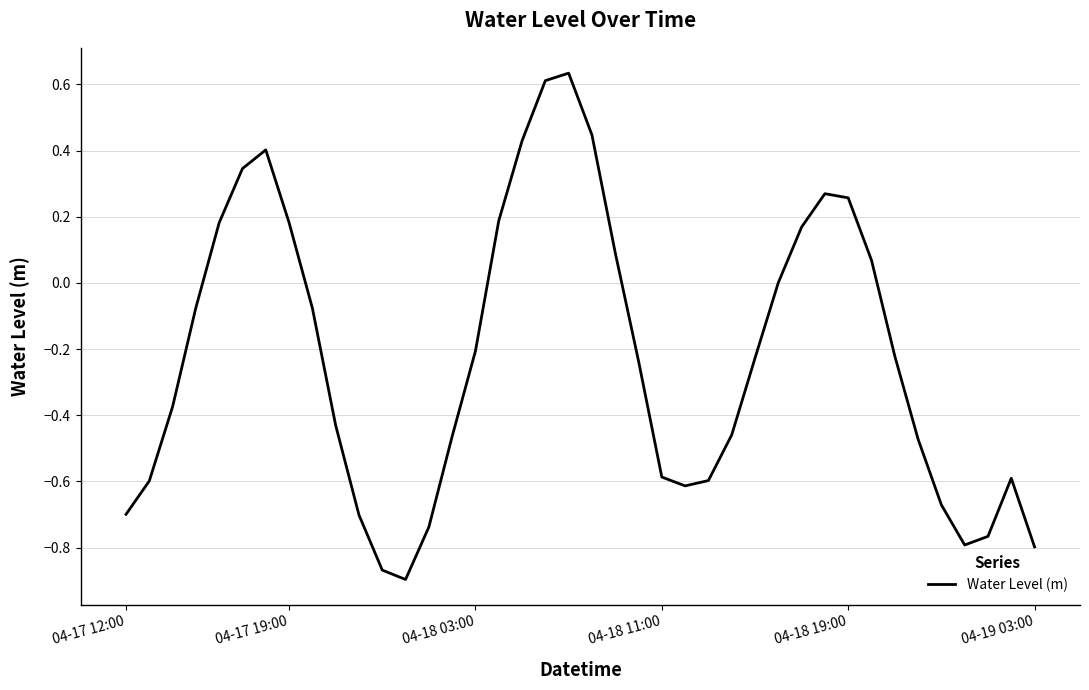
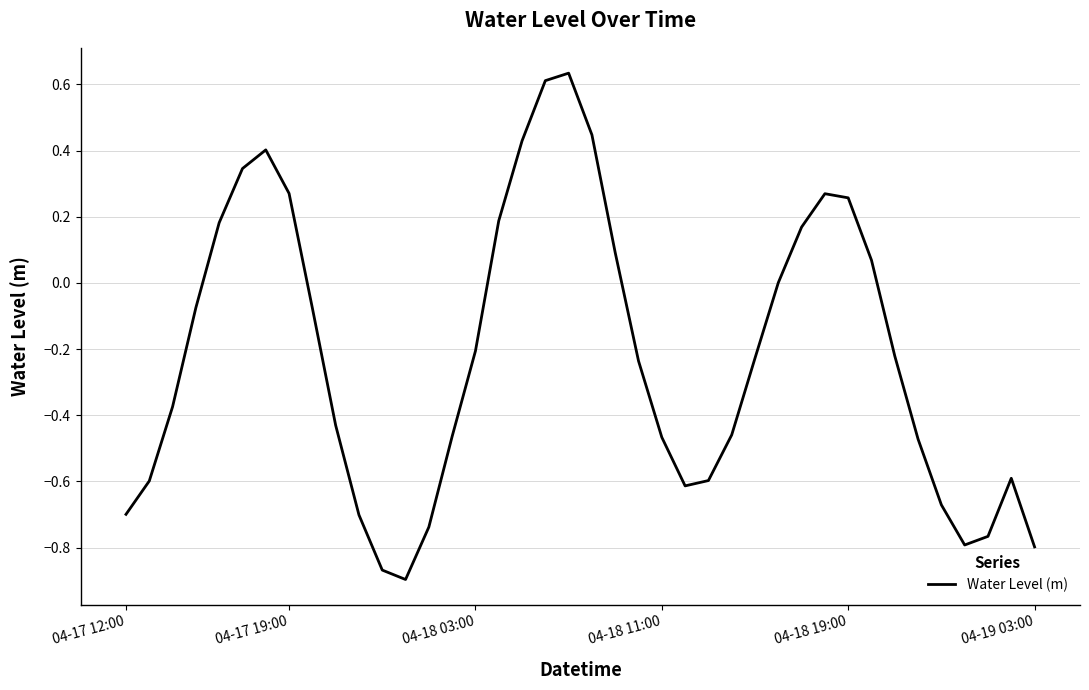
  {
    "04-17 12:00": -0.70,
-   "04-17 19:00": 0.18,
+   "04-17 19:00": 0.27,
    "04-18 03:00": -0.21,
-   "04-18 11:00": -0.59,
+   "04-18 11:00": -0.47,
    "04-18 19:00": 0.26,
    "04-19 03:00": -0.80
  }
